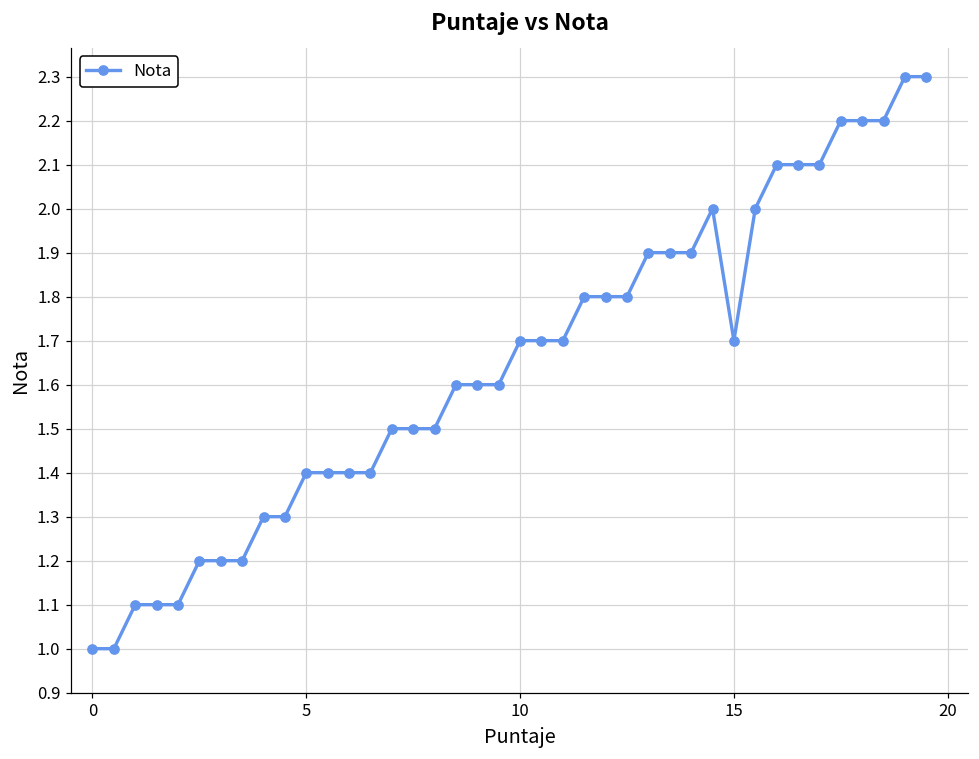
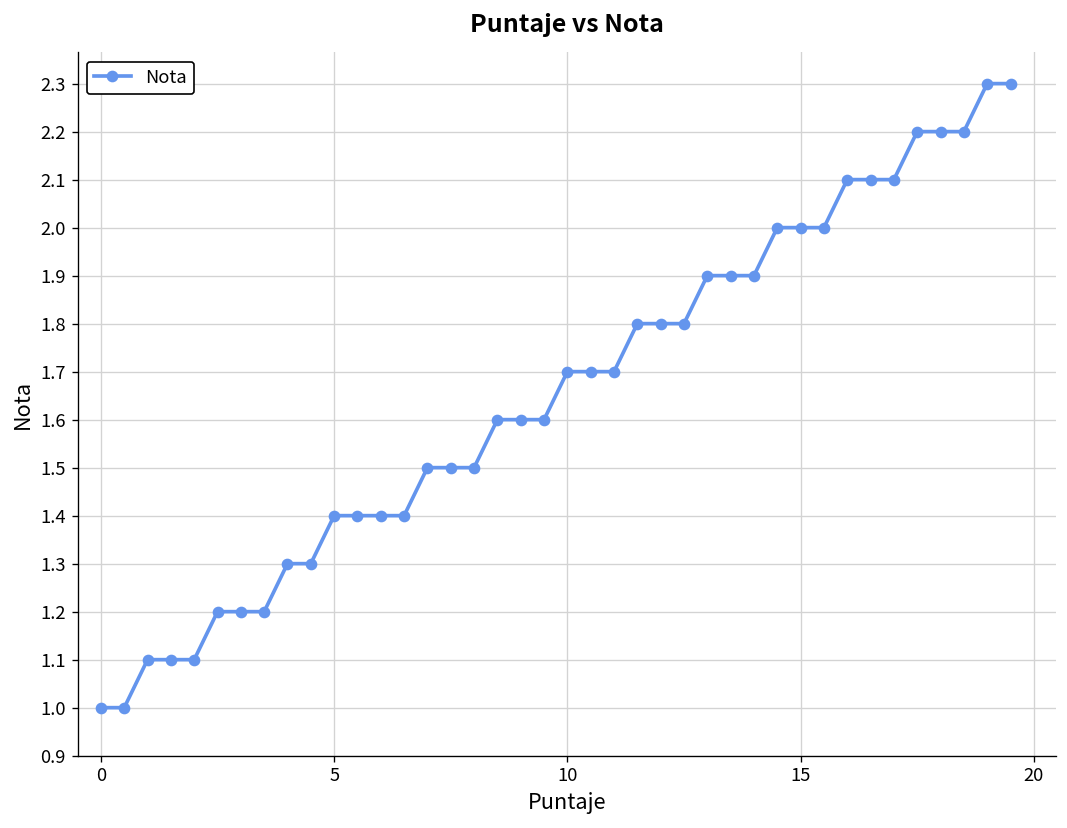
  {
    "0": 1.0,
    "5": 1.4,
    "10": 1.7,
-   "15": 1.7
+   "15": 2.0
  }
